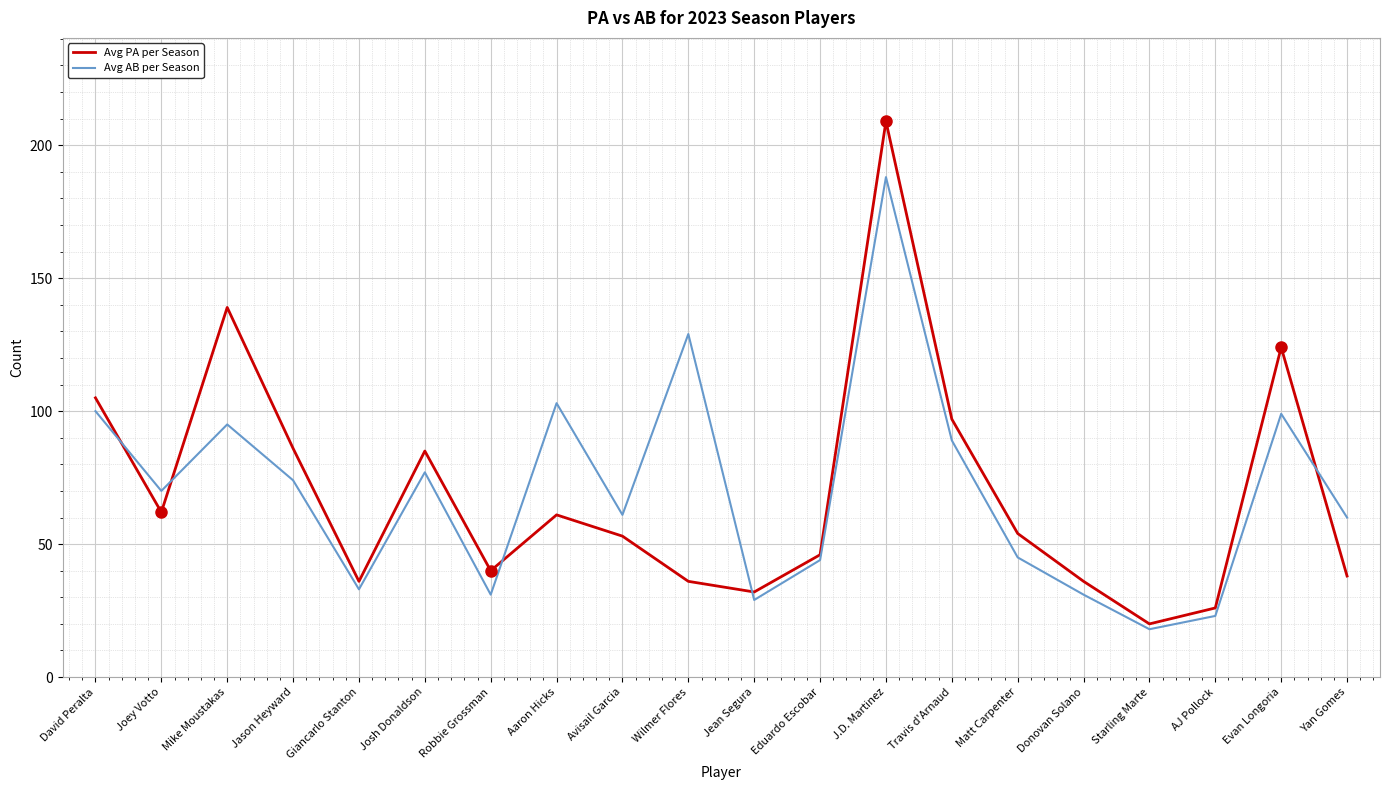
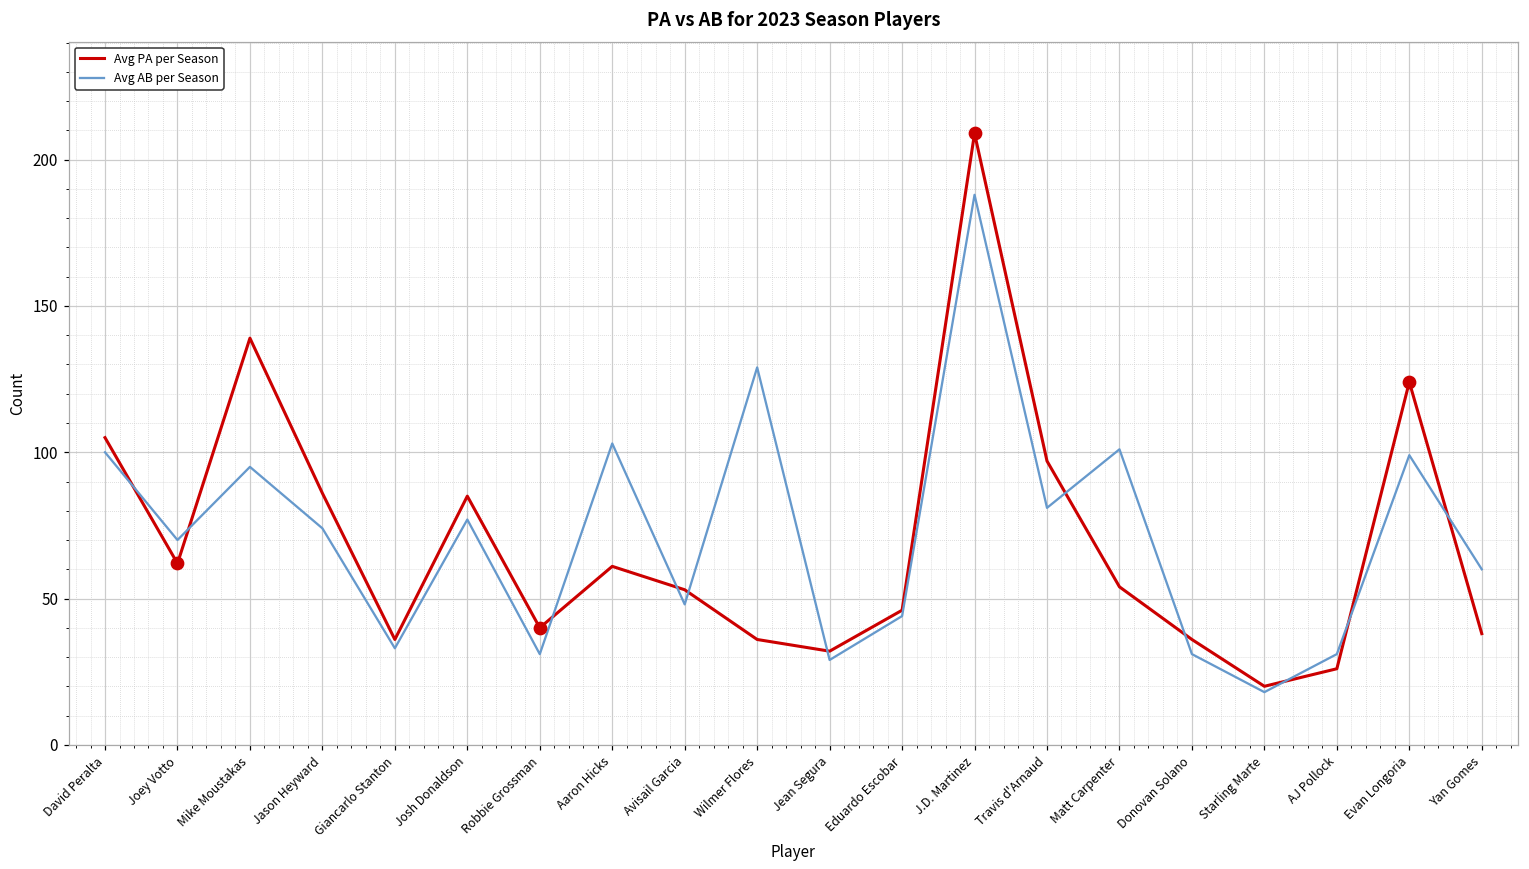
  {
    "Avg AB per Season": {
      "David Peralta": 100,
      "Joey Votto": 70,
      "Mike Moustakas": 95,
      "Jason Heyward": 74,
      "Giancarlo Stanton": 33,
      "Josh Donaldson": 77,
      "Robbie Grossman": 31,
      "Aaron Hicks": 103,
-     "Avisail Garcia": 61,
+     "Avisail Garcia": 48,
      "Wilmer Flores": 129,
      "Jean Segura": 29,
      "Eduardo Escobar": 44,
      "J.D. Martinez": 188,
-     "Travis d'Arnaud": 89,
-     "Matt Carpenter": 45,
+     "Travis d'Arnaud": 81,
+     "Matt Carpenter": 101,
      "Donovan Solano": 31,
      "Starling Marte": 18,
-     "AJ Pollock": 23,
+     "AJ Pollock": 31,
      "Evan Longoria": 99,
      "Yan Gomes": 60
    }
  }
